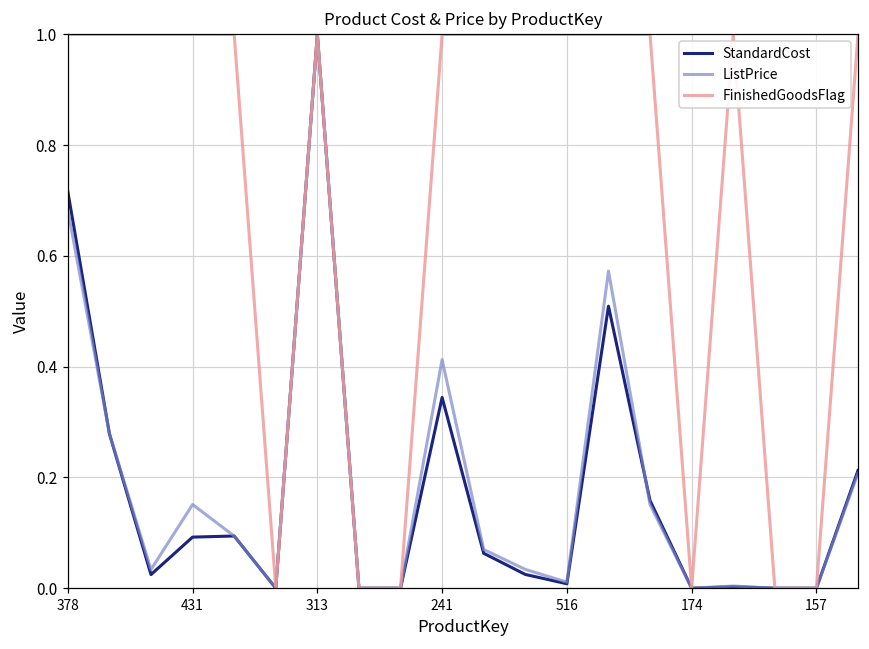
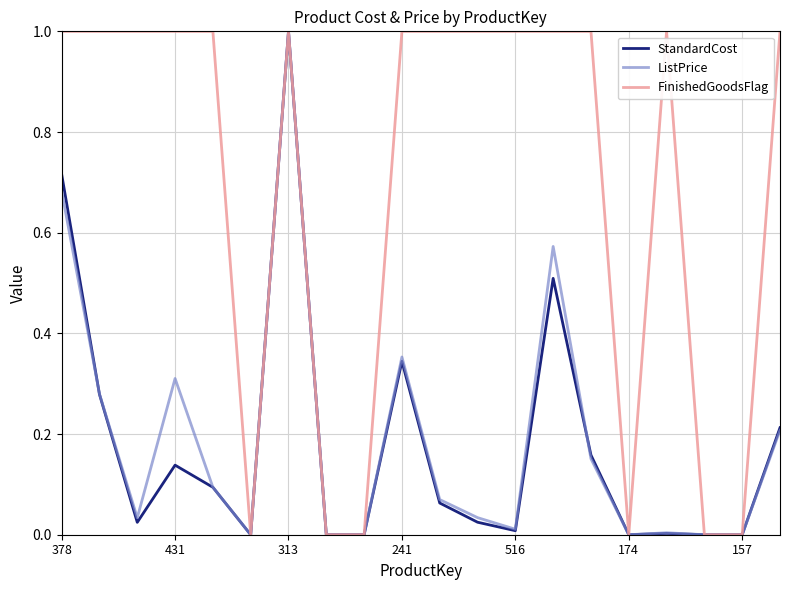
  {
    "StandardCost": {
      "378": 0.72,
-     "431": 0.09,
+     "431": 0.14,
      "241": 0.34
    },
    "ListPrice": {
      "378": 0.68,
-     "431": 0.15,
-     "241": 0.41
+     "431": 0.31,
+     "241": 0.35
    },
    "FinishedGoodsFlag": {
      "378": 1.00,
      "431": 1.00,
      "241": 1.00,
      "516": 1.00
    }
  }
